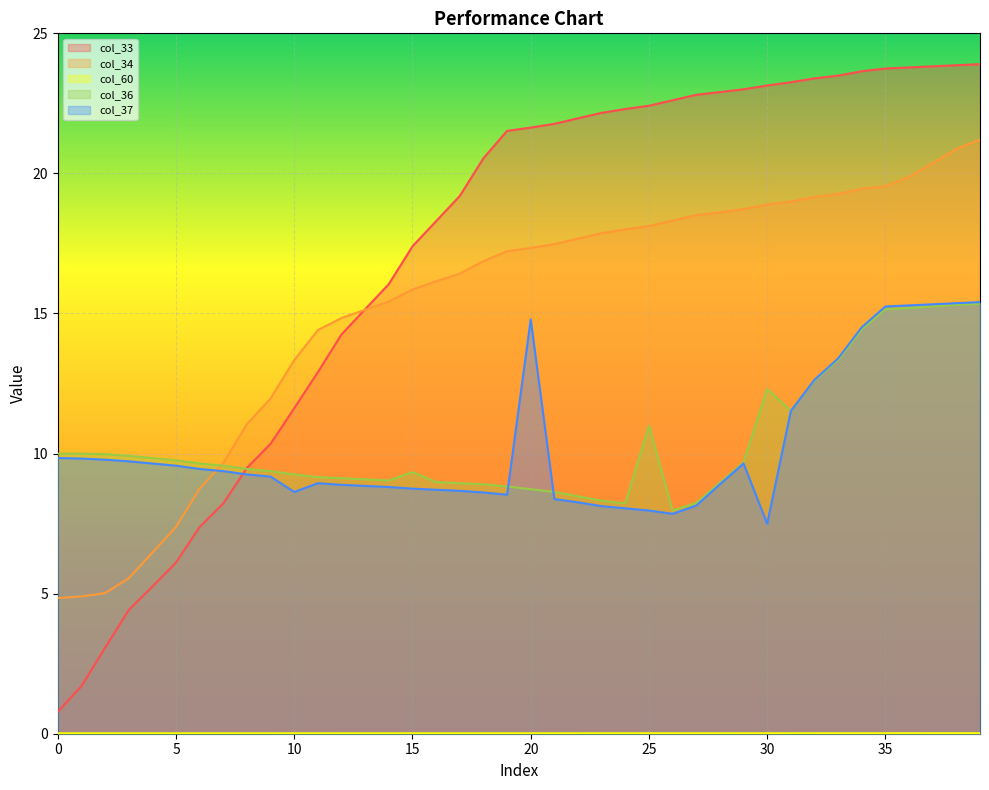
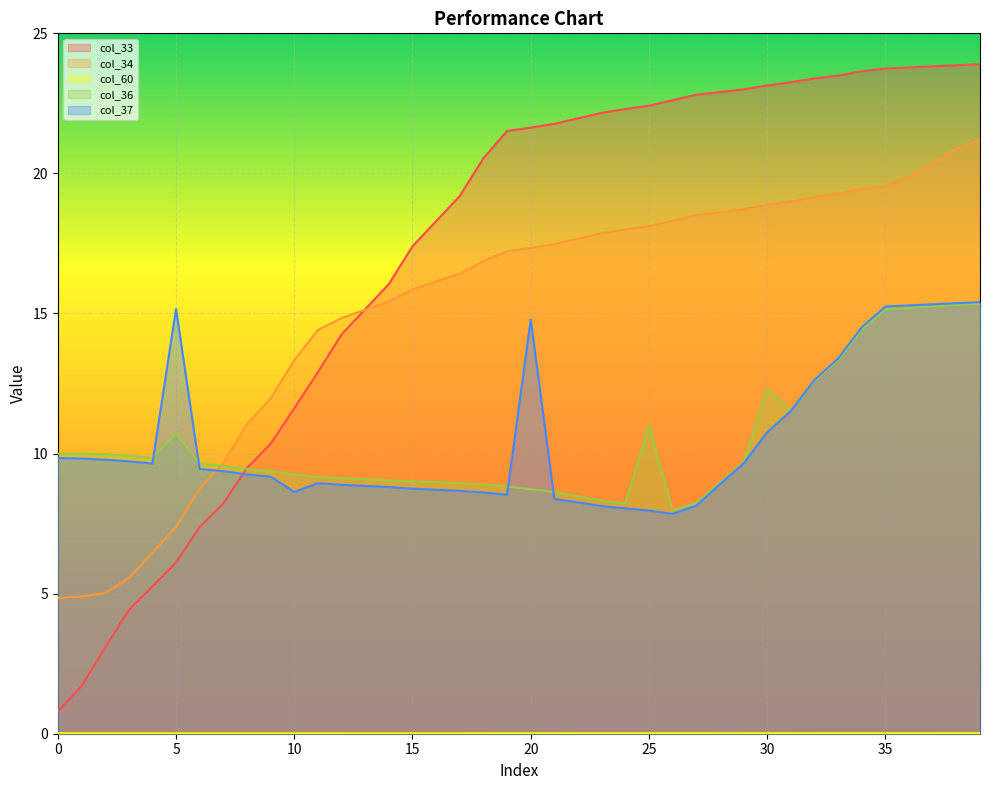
  {
    "col_60": {
      "0": 0.0,
      "5": 0.0,
      "10": 0.0,
      "15": 0.0,
      "20": 0.0,
      "25": 0.0,
      "30": 0.0,
      "35": 0.0
    },
    "col_36": {
      "0": 10.0,
-     "5": 9.8,
+     "5": 10.7,
      "10": 9.3,
-     "15": 9.3,
+     "15": 9.0,
      "20": 8.7,
      "25": 11.0,
      "30": 12.3,
      "35": 15.2
    },
    "col_37": {
      "0": 9.8,
-     "5": 9.6,
+     "5": 15.2,
      "10": 8.6,
      "15": 8.7,
      "20": 14.8,
      "25": 8.0,
-     "30": 7.5,
+     "30": 10.8,
      "35": 15.3
    }
  }
